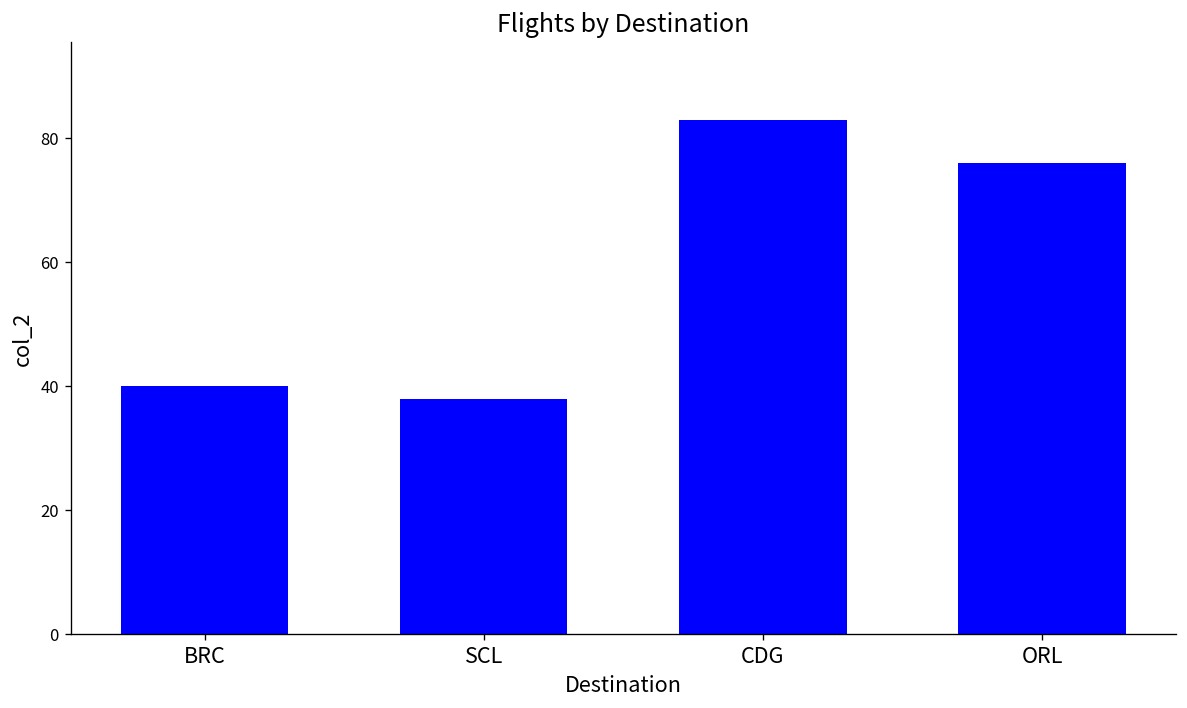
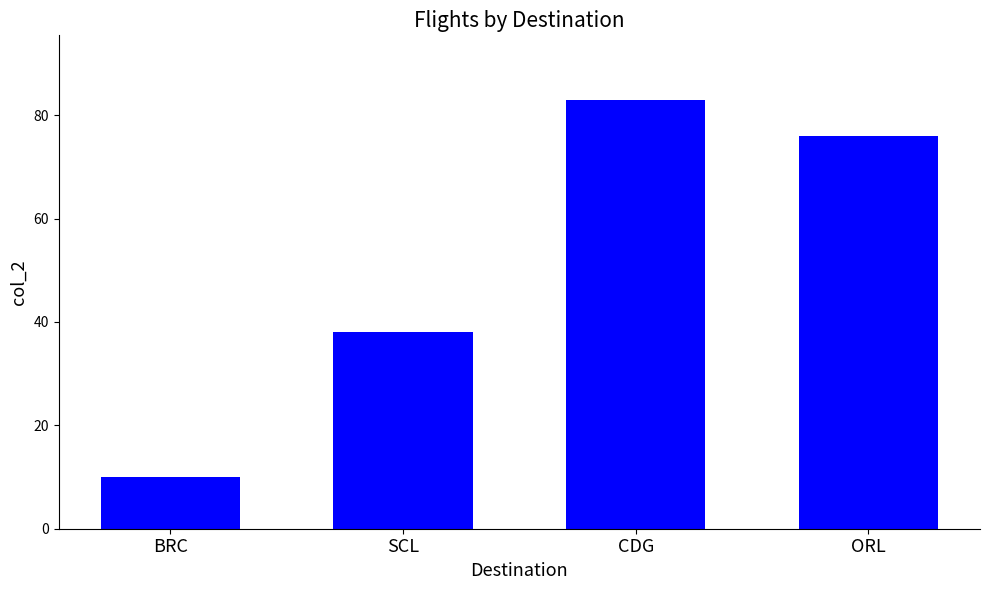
  {
-   "BRC": 40,
+   "BRC": 10,
    "SCL": 38,
    "CDG": 83,
    "ORL": 76
  }
